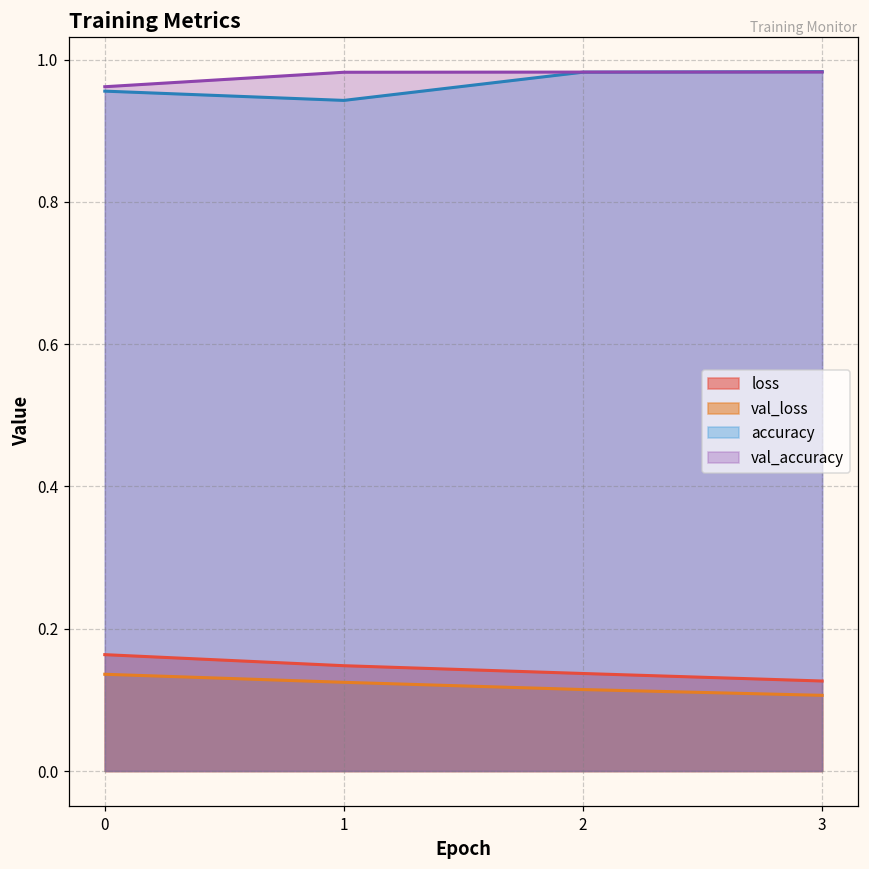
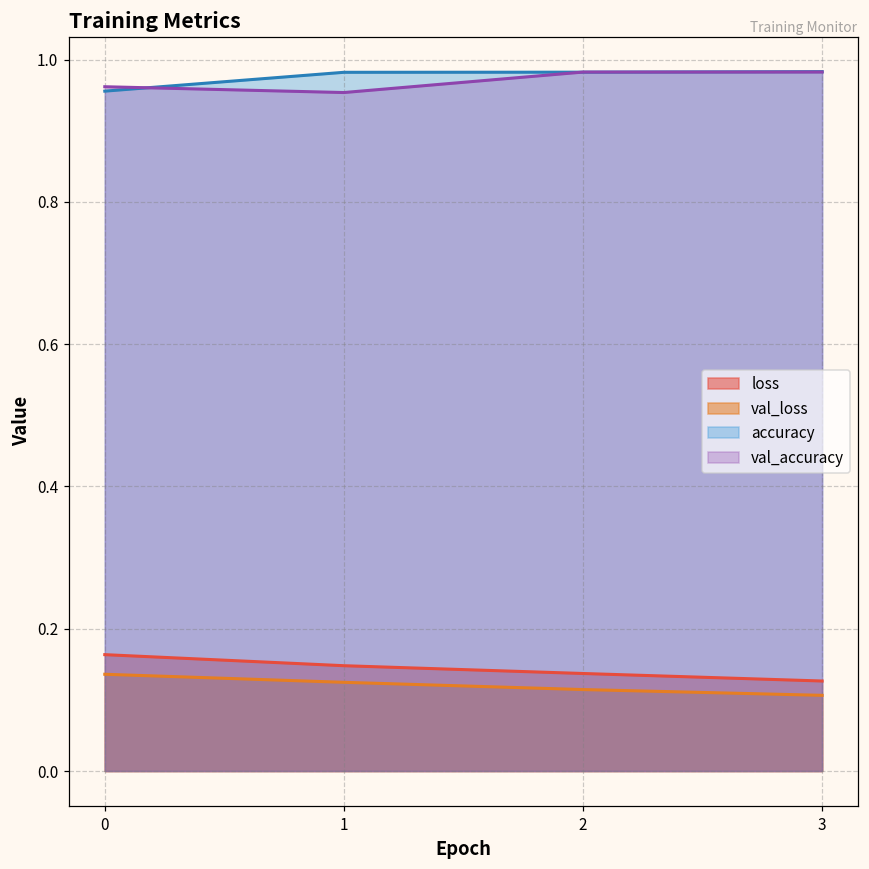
  {
    "accuracy": {
      "0": 0.96,
-     "1": 0.94
+     "1": 0.98
    },
    "val_accuracy": {
      "0": 0.96,
-     "1": 0.98
+     "1": 0.95
    }
  }
